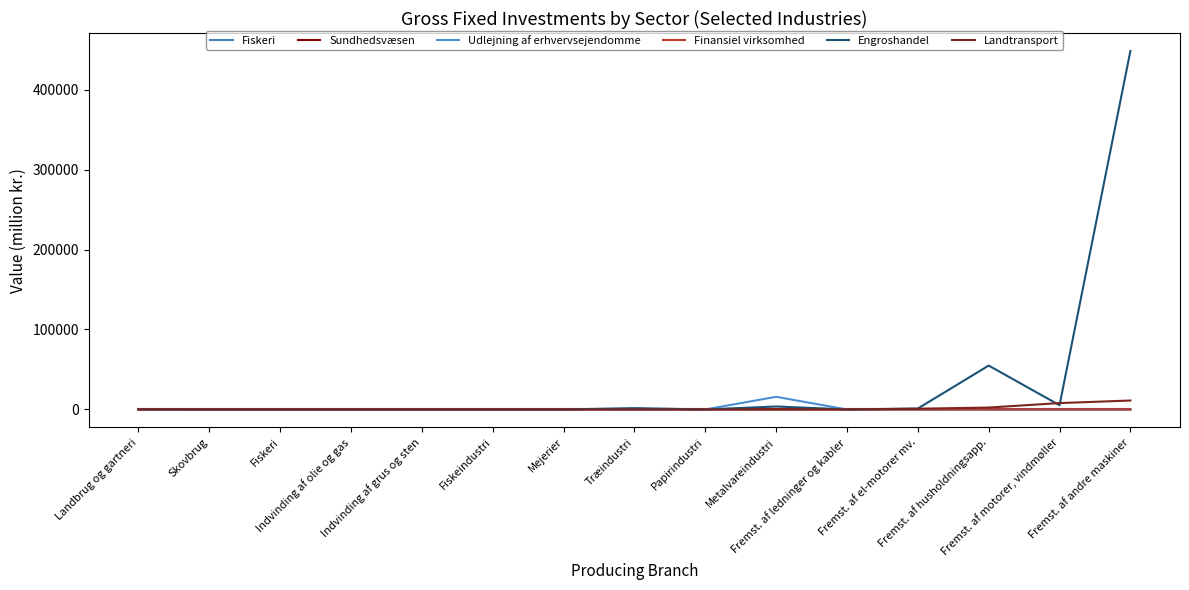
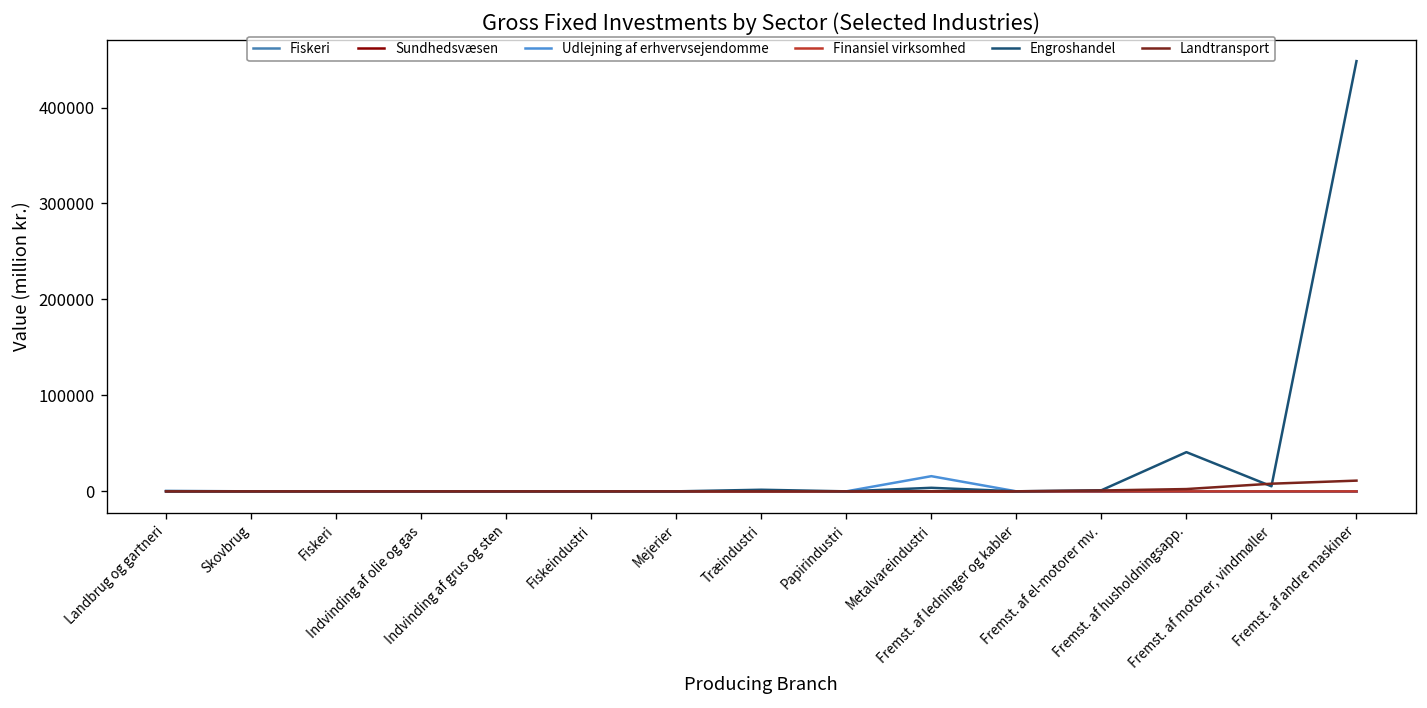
  {
    "Engroshandel": {
      "Metalvareindustri": 0,
-     "Fremst. af husholdningsapp.": 50000,
+     "Fremst. af husholdningsapp.": 40000,
      "Fremst. af andre maskiner": 450000
    }
  }
